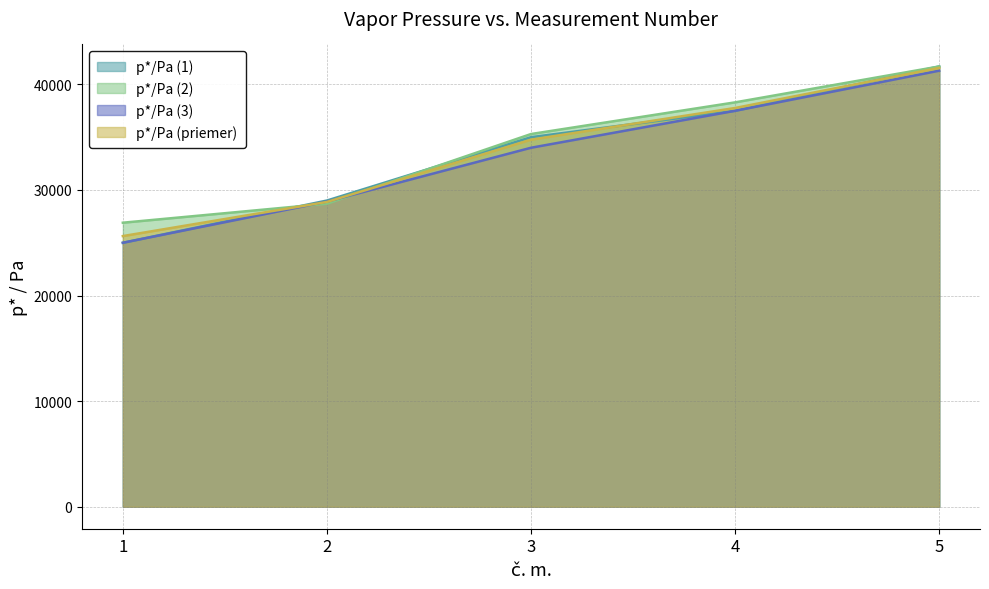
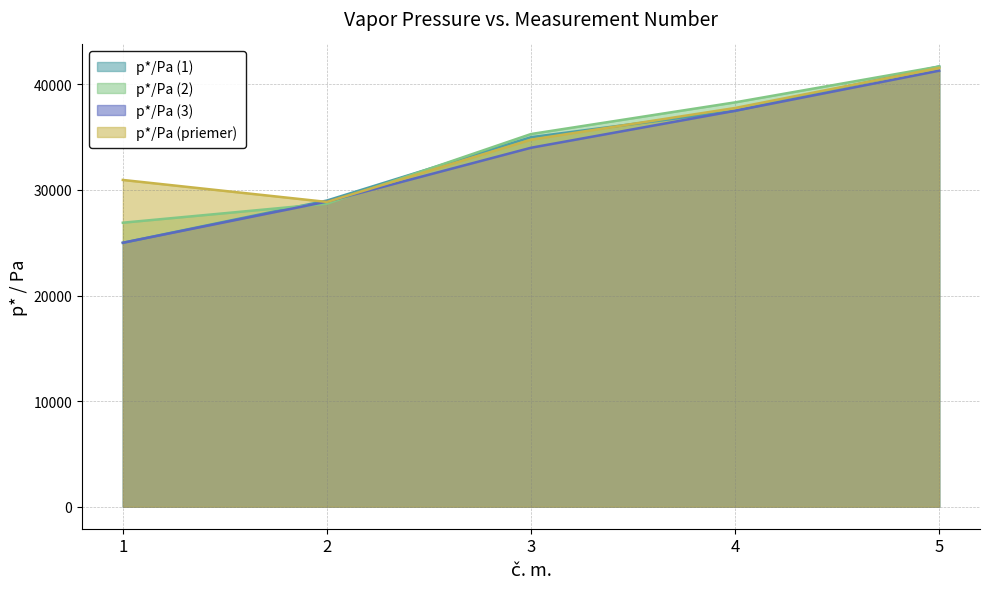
  {
    "p*/Pa (priemer)": {
-     "1": 25600,
+     "1": 31000,
      "4": 37800
    }
  }
